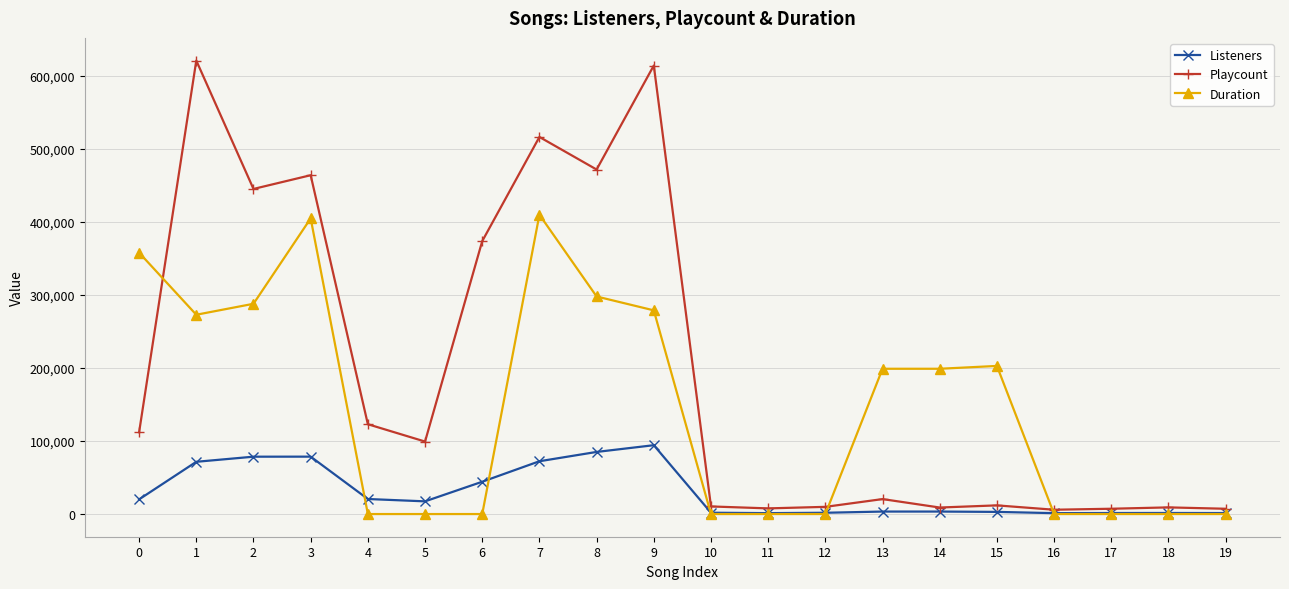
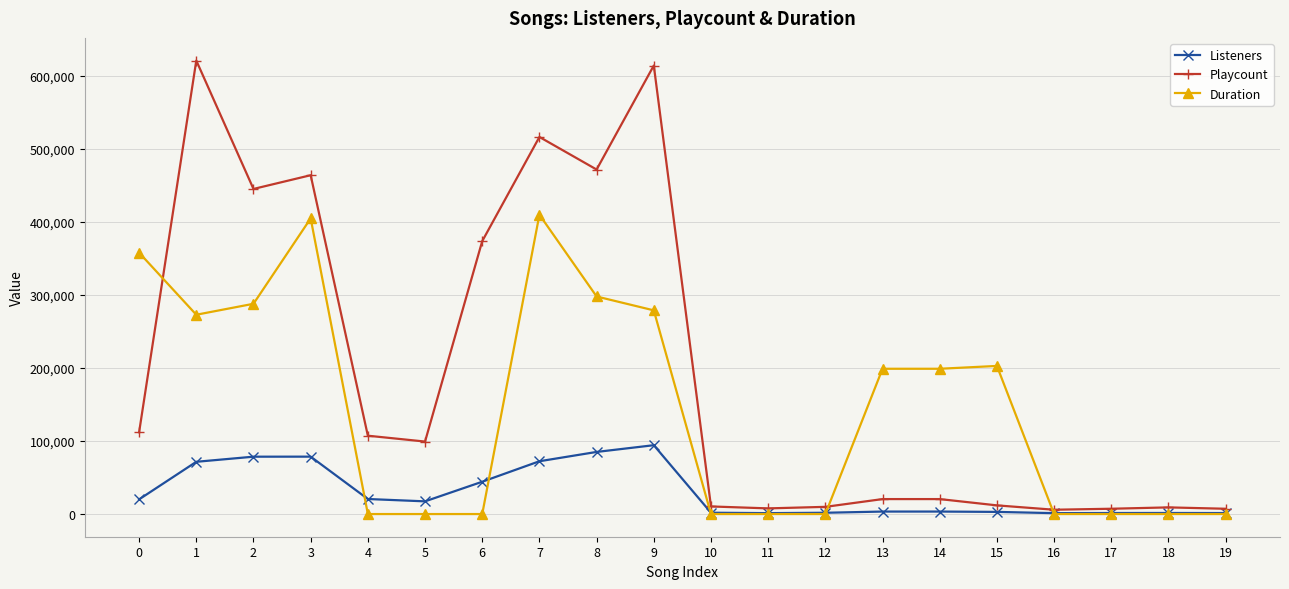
  {
    "Listeners": {
      "0": "20,000",
      "1": "70,000",
      "2": "80,000",
      "3": "80,000",
      "4": "20,000",
      "5": "20,000",
      "6": "40,000",
      "7": "70,000",
      "8": "90,000",
      "9": "90,000",
      "13": "0",
      "14": "0",
      "15": "0"
    },
    "Playcount": {
      "0": "110,000",
      "1": "620,000",
      "2": "450,000",
      "3": "460,000",
-     "4": "120,000",
+     "4": "110,000",
      "5": "100,000",
      "6": "370,000",
      "7": "520,000",
      "8": "470,000",
      "9": "610,000",
      "10": "10,000",
      "11": "10,000",
      "12": "10,000",
      "13": "20,000",
-     "14": "10,000",
+     "14": "20,000",
      "15": "10,000",
      "16": "10,000",
      "17": "10,000",
      "18": "10,000",
      "19": "10,000"
    },
    "Duration": {
      "0": "360,000",
      "1": "270,000",
      "2": "290,000",
      "3": "410,000",
      "4": "0",
      "5": "0",
      "6": "0",
      "7": "410,000",
      "8": "300,000",
      "9": "280,000",
      "13": "200,000",
      "14": "200,000",
      "15": "200,000"
    }
  }
